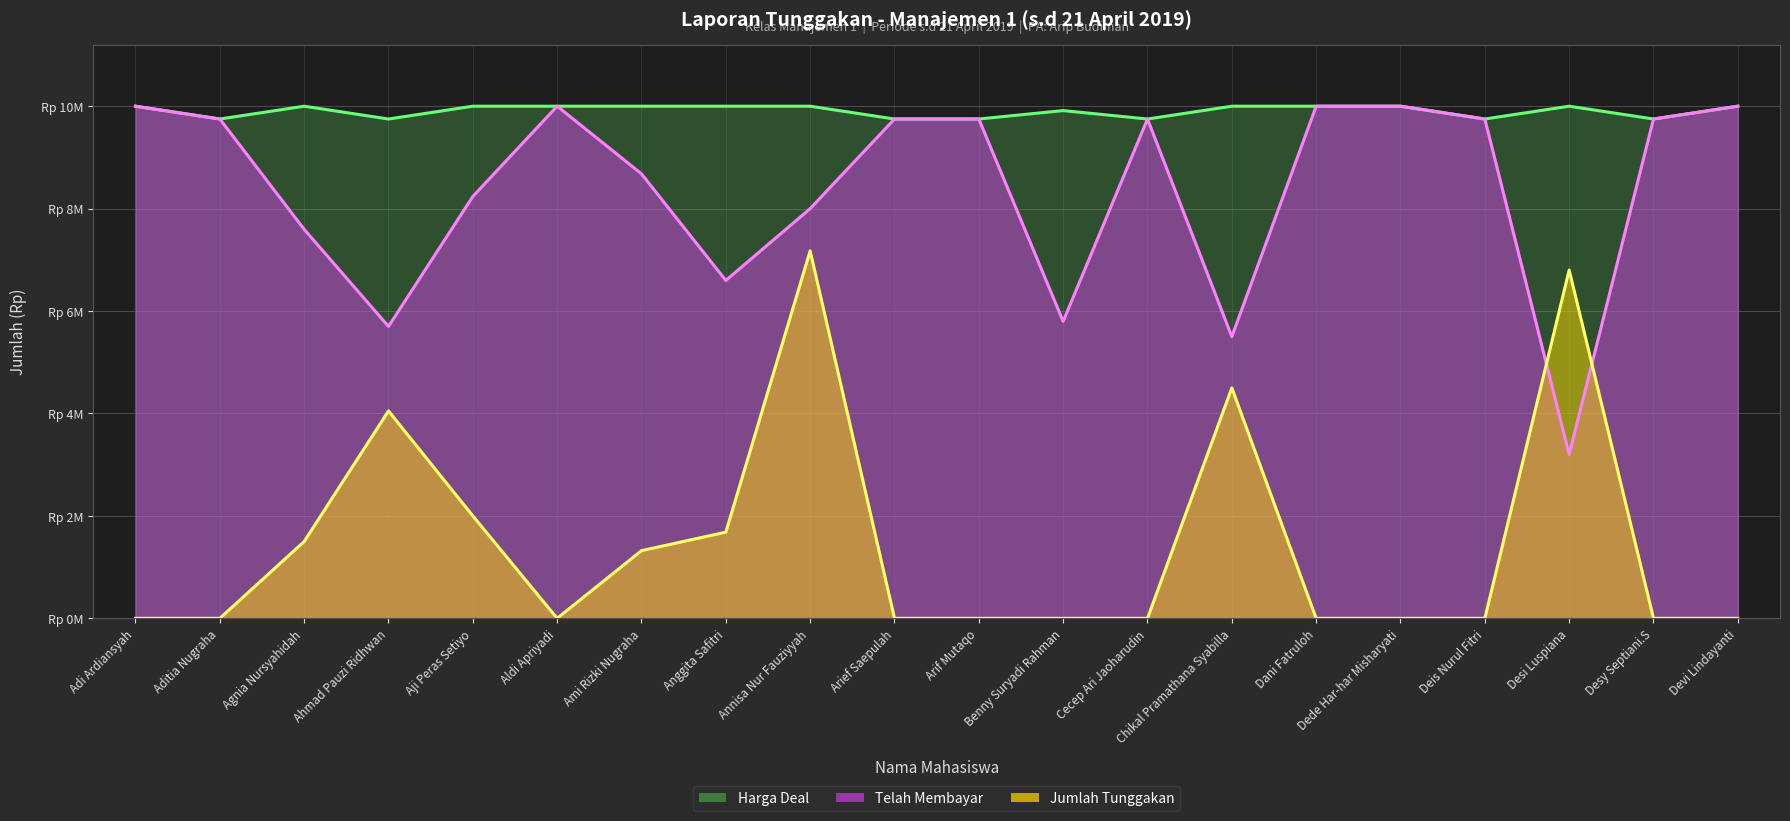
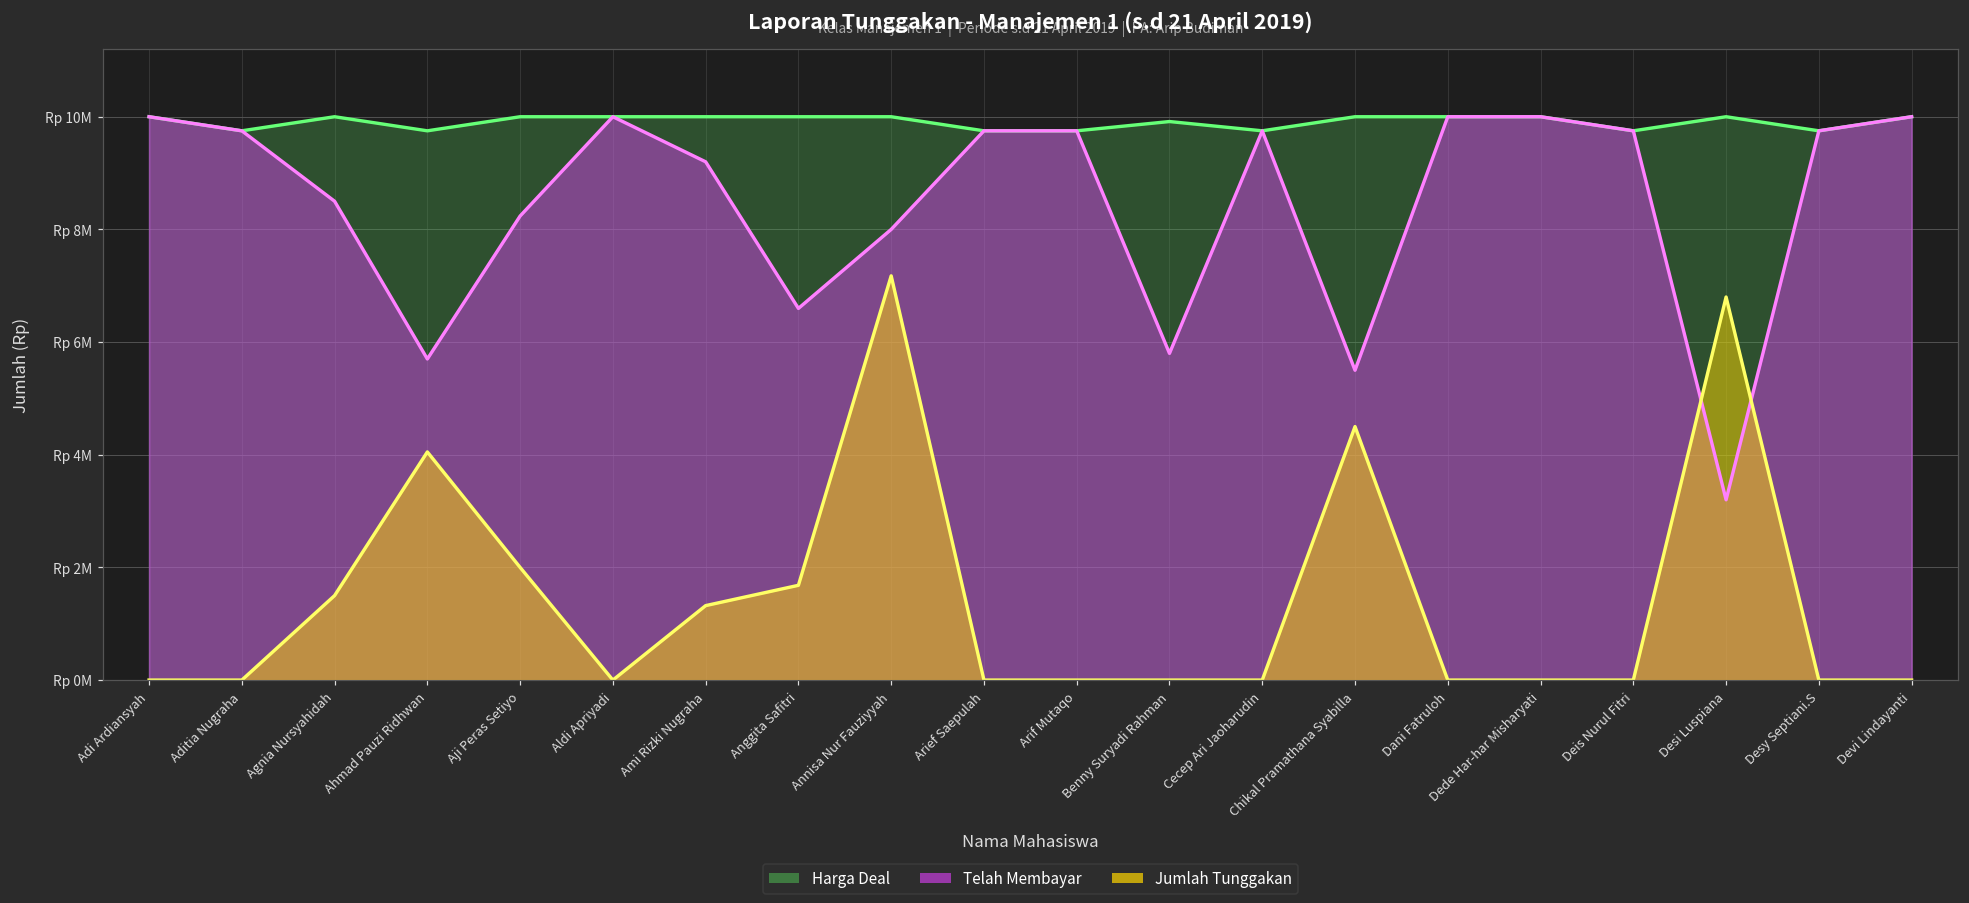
  {
    "Harga Deal": {
      "Agnia Nursyahidah": "Rp 10000000",
      "Ahmad Pauzi Ridhwan": "Rp 9800000",
      "Aji Peras Setiyo": "Rp 10000000",
      "Ami Rizki Nugraha": "Rp 10000000",
      "Anggita Safitri": "Rp 10000000",
      "Annisa Nur Fauziyyah": "Rp 10000000",
      "Benny Suryadi Rahman": "Rp 9900000",
      "Chikal Pramathana Syabilla": "Rp 10000000",
      "Desi Luspiana": "Rp 10000000"
    },
    "Telah Membayar": {
-     "Agnia Nursyahidah": "Rp 7600000",
+     "Agnia Nursyahidah": "Rp 8500000",
      "Ahmad Pauzi Ridhwan": "Rp 5700000",
      "Aji Peras Setiyo": "Rp 8200000",
-     "Ami Rizki Nugraha": "Rp 8700000",
+     "Ami Rizki Nugraha": "Rp 9200000",
      "Anggita Safitri": "Rp 6600000",
      "Annisa Nur Fauziyyah": "Rp 8000000",
      "Benny Suryadi Rahman": "Rp 5800000",
      "Chikal Pramathana Syabilla": "Rp 5500000",
      "Desi Luspiana": "Rp 3200000"
    },
    "Jumlah Tunggakan": {
      "Adi Ardiansyah": "Rp 0",
      "Aditia Nugraha": "Rp 0",
      "Agnia Nursyahidah": "Rp 1500000",
      "Ahmad Pauzi Ridhwan": "Rp 4100000",
      "Aji Peras Setiyo": "Rp 2000000",
      "Aldi Apriyadi": "Rp 0",
      "Ami Rizki Nugraha": "Rp 1300000",
      "Anggita Safitri": "Rp 1700000",
      "Annisa Nur Fauziyyah": "Rp 7200000",
      "Arief Saepulah": "Rp 0",
      "Arif Mutaqo": "Rp 0",
      "Benny Suryadi Rahman": "Rp 0",
      "Cecep Ari Jaoharudin": "Rp 0",
      "Chikal Pramathana Syabilla": "Rp 4500000",
      "Dani Fatruloh": "Rp 0",
      "Dede Har-har Misharyati": "Rp 0",
      "Deis Nurul Fitri": "Rp 0",
      "Desi Luspiana": "Rp 6800000",
      "Desy Septiani.S": "Rp 0",
      "Devi Lindayanti": "Rp 0"
    }
  }
